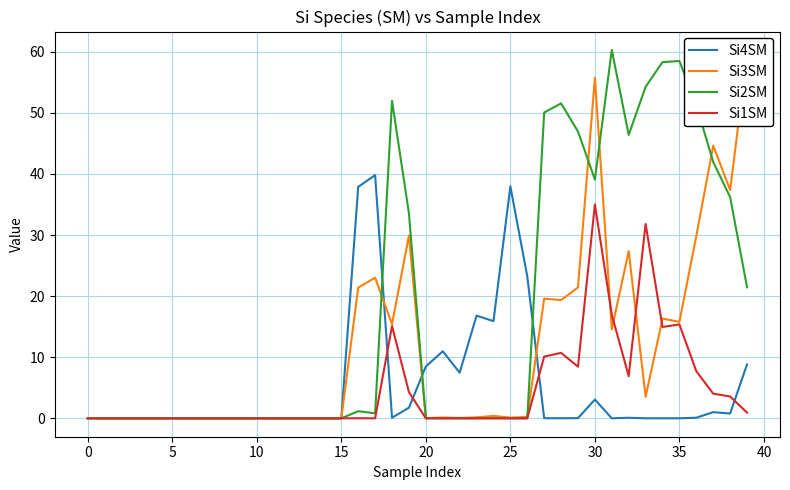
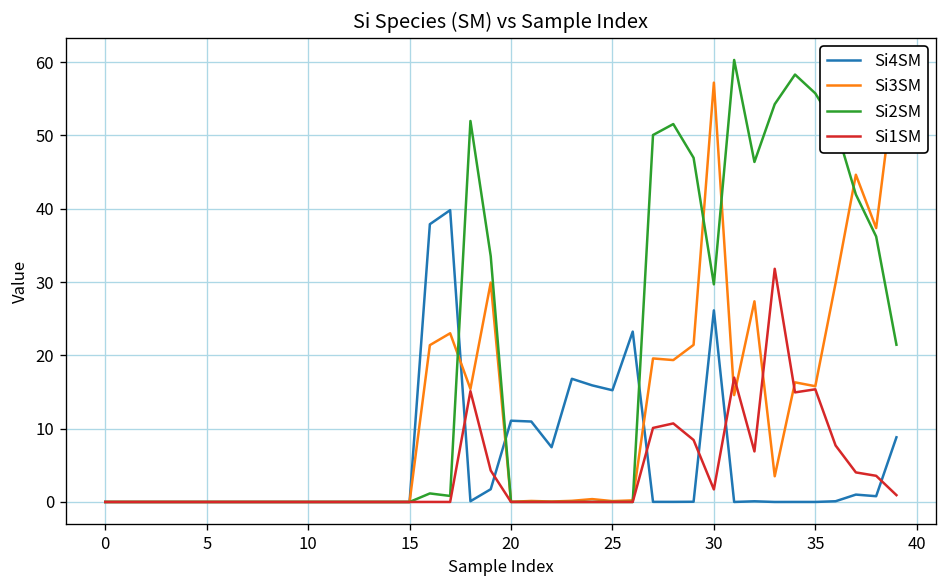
  {
    "Si4SM": {
-     "20": 8,
-     "25": 38,
-     "30": 3,
+     "20": 11,
+     "25": 15,
+     "30": 26,
      "35": 0
    },
    "Si3SM": {
-     "30": 56
+     "30": 57
    },
    "Si2SM": {
-     "30": 39,
-     "35": 58
+     "30": 30,
+     "35": 56
    },
    "Si1SM": {
-     "30": 35
+     "30": 2
    }
  }
